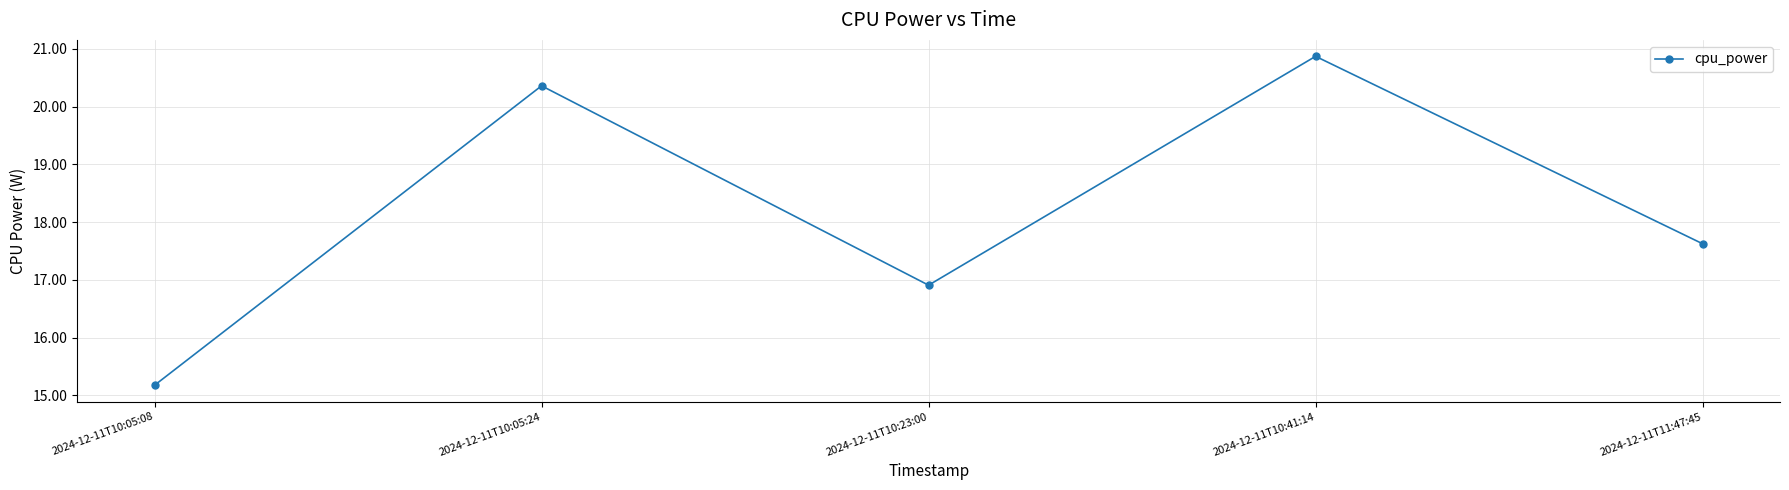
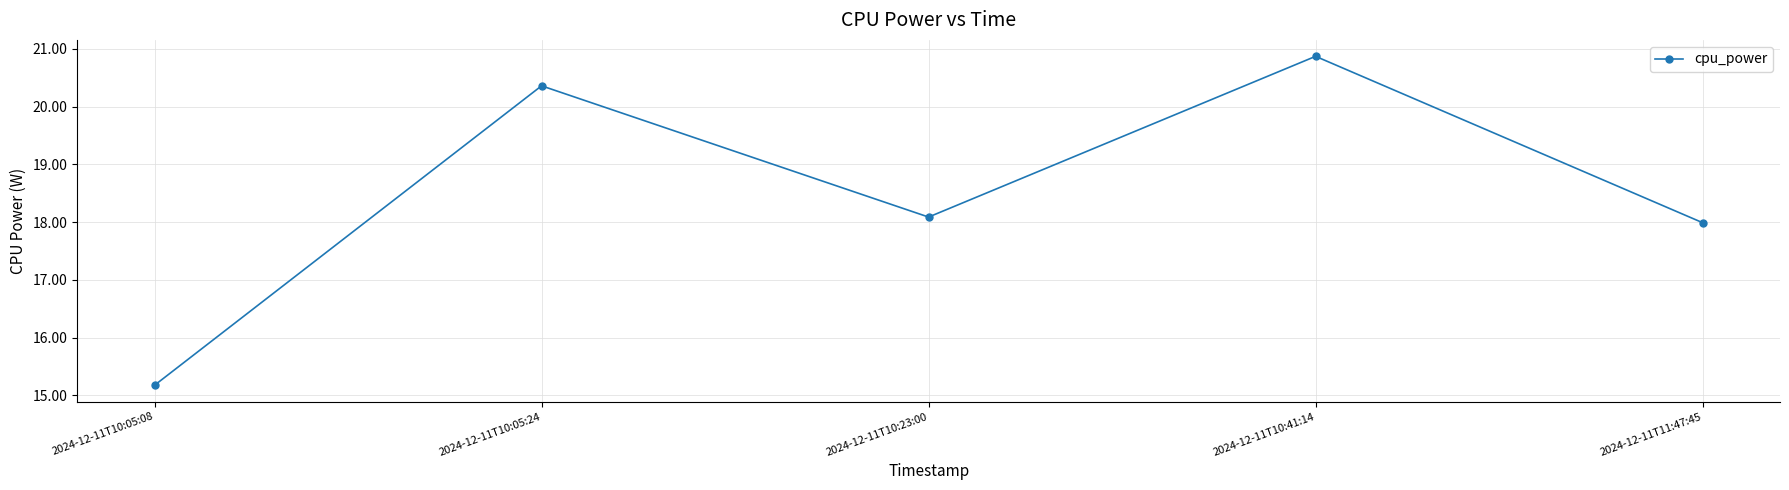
  {
    "2024-12-11T10:05:08": 15.2,
    "2024-12-11T10:05:24": 20.4,
-   "2024-12-11T10:23:00": 16.9,
+   "2024-12-11T10:23:00": 18.1,
    "2024-12-11T10:41:14": 20.9,
-   "2024-12-11T11:47:45": 17.6
+   "2024-12-11T11:47:45": 18.0
  }
